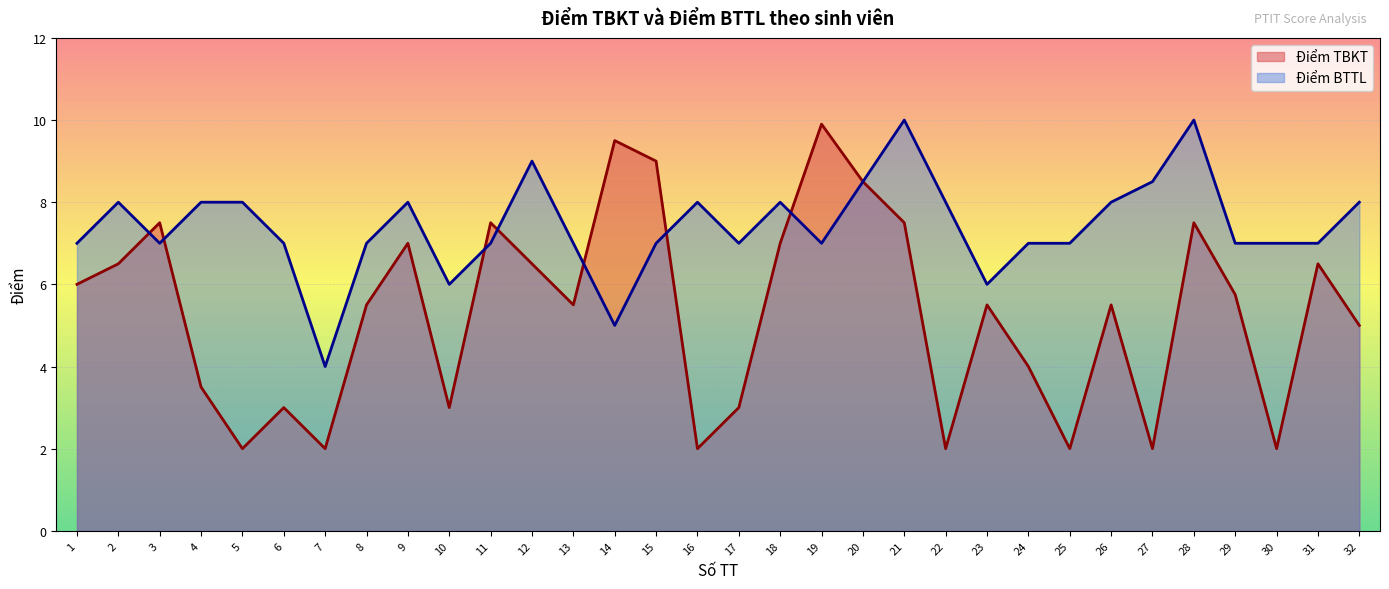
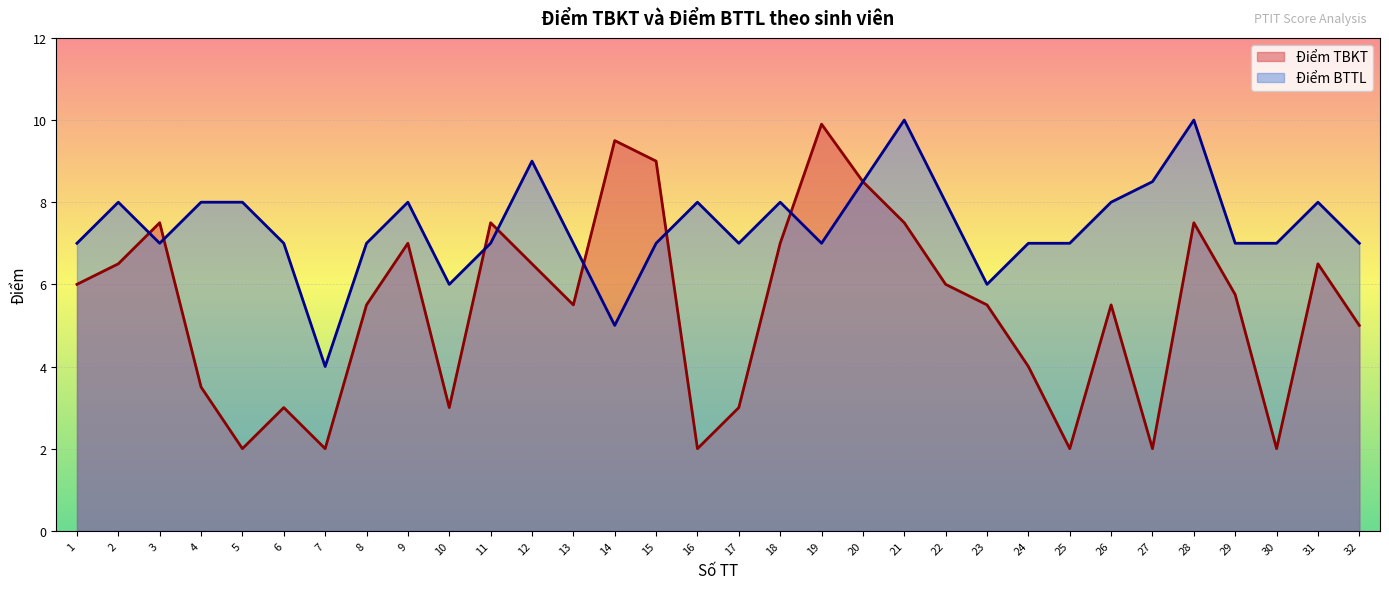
  {
    "Điểm TBKT": {
      "1": 6,
      "2": 6.5,
      "3": 7.5,
      "4": 3.5,
      "5": 2,
      "6": 3,
      "7": 2,
      "8": 5.5,
      "9": 7,
      "10": 3,
      "11": 7.5,
      "12": 6.5,
      "13": 5.5,
      "14": 9.5,
      "15": 9,
      "16": 2,
      "17": 3,
      "18": 7,
      "19": 9.9,
      "21": 7.5,
-     "22": 2,
+     "22": 6,
      "23": 5.5,
      "24": 4,
      "25": 2,
      "26": 5.5,
      "27": 2,
      "28": 7.5,
      "29": 5.8,
      "30": 2,
      "31": 6.5,
      "32": 5
    },
    "Điểm BTTL": {
      "1": 7,
      "2": 8,
      "3": 7,
      "4": 8,
      "5": 8,
      "6": 7,
      "7": 4,
      "8": 7,
      "9": 8,
      "10": 6,
      "11": 7,
      "12": 9,
      "13": 7,
      "14": 5,
      "15": 7,
      "16": 8,
      "17": 7,
      "18": 8,
      "19": 7,
      "21": 10,
      "22": 8,
      "23": 6,
      "24": 7,
      "25": 7,
      "26": 8,
      "27": 8.5,
      "28": 10,
      "29": 7,
      "30": 7,
-     "31": 7,
-     "32": 8
+     "31": 8,
+     "32": 7
    }
  }
